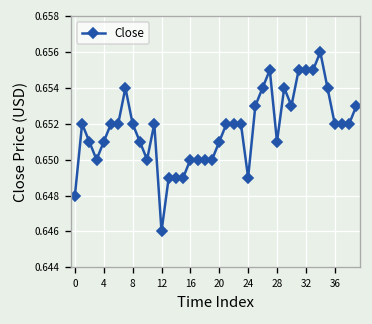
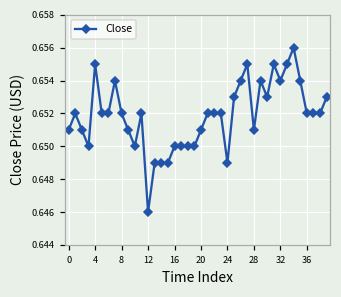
  {
-   "0": 0.648,
-   "4": 0.651,
+   "0": 0.651,
+   "4": 0.655,
    "8": 0.652,
    "12": 0.646,
    "16": 0.650,
    "20": 0.651,
    "24": 0.649,
    "28": 0.651,
-   "32": 0.655,
+   "32": 0.654,
    "36": 0.652
  }
